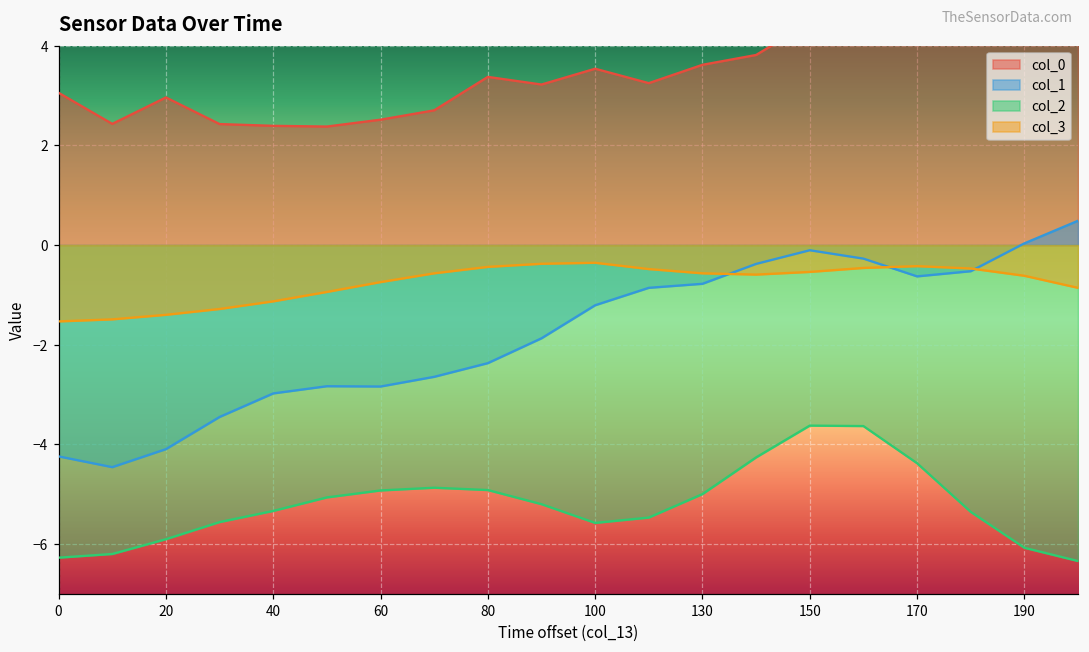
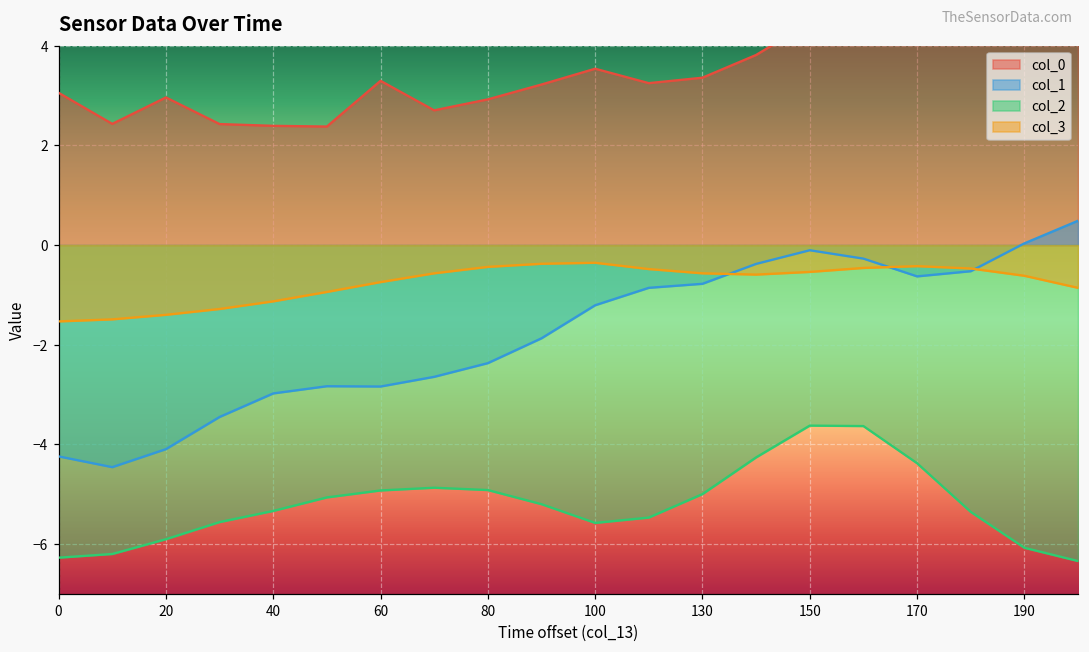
  {
    "col_0": {
      "0": 3.1,
      "20": 3.0,
      "40": 2.4,
-     "60": 2.5,
-     "80": 3.4,
+     "60": 3.3,
+     "80": 2.9,
      "100": 3.5,
-     "130": 3.6
+     "130": 3.4
    }
  }
